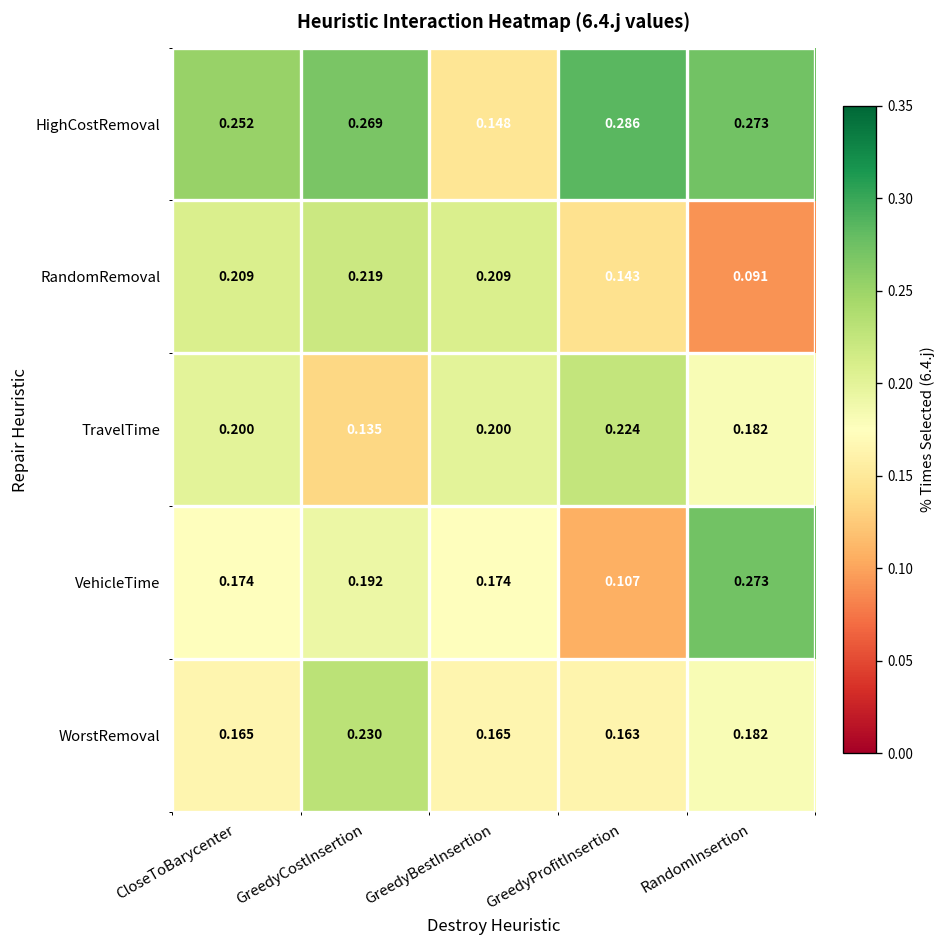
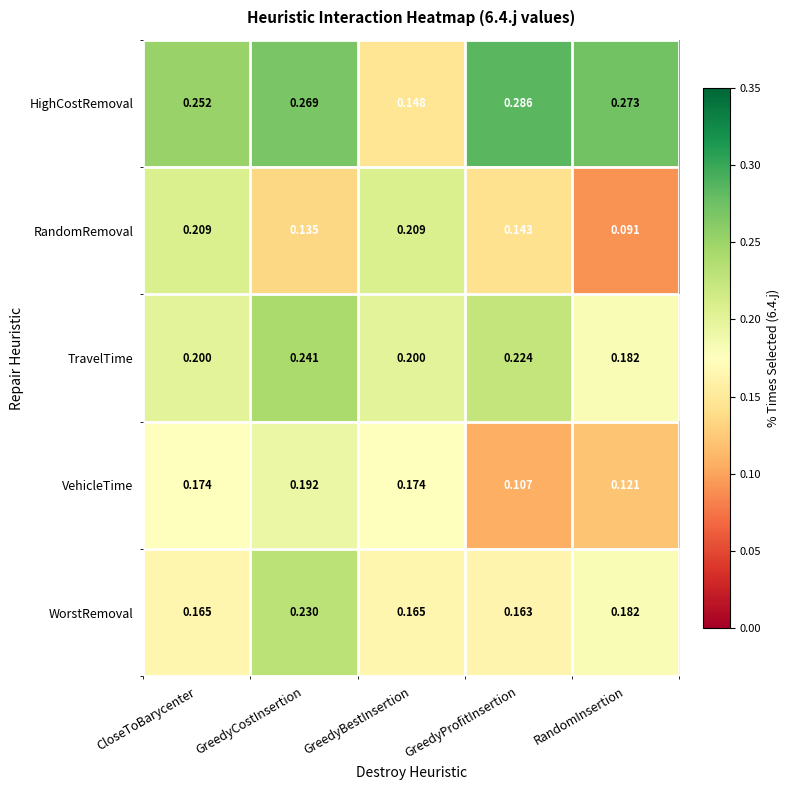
  {
    "HighCostRemoval": {
      "CloseToBarycenter": 0.252,
      "GreedyCostInsertion": 0.269,
      "GreedyBestInsertion": 0.148,
      "GreedyProfitInsertion": 0.286,
      "RandomInsertion": 0.273
    },
    "RandomRemoval": {
      "CloseToBarycenter": 0.209,
-     "GreedyCostInsertion": 0.219,
+     "GreedyCostInsertion": 0.135,
      "GreedyBestInsertion": 0.209,
      "GreedyProfitInsertion": 0.143,
      "RandomInsertion": 0.091
    },
    "TravelTime": {
      "CloseToBarycenter": 0.200,
-     "GreedyCostInsertion": 0.135,
+     "GreedyCostInsertion": 0.241,
      "GreedyBestInsertion": 0.200,
      "GreedyProfitInsertion": 0.224,
      "RandomInsertion": 0.182
    },
    "VehicleTime": {
      "CloseToBarycenter": 0.174,
      "GreedyCostInsertion": 0.192,
      "GreedyBestInsertion": 0.174,
      "GreedyProfitInsertion": 0.107,
-     "RandomInsertion": 0.273
+     "RandomInsertion": 0.121
    },
    "WorstRemoval": {
      "CloseToBarycenter": 0.165,
      "GreedyCostInsertion": 0.230,
      "GreedyBestInsertion": 0.165,
      "GreedyProfitInsertion": 0.163,
      "RandomInsertion": 0.182
    }
  }
